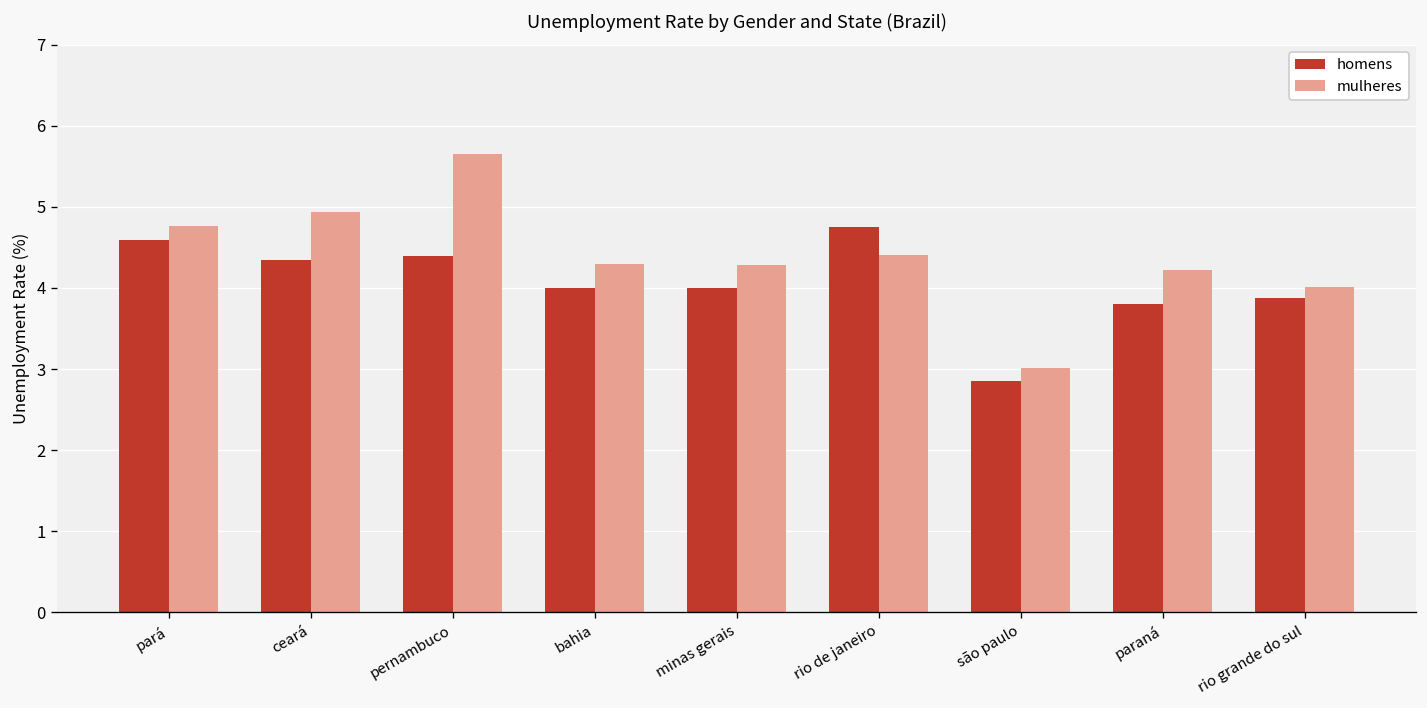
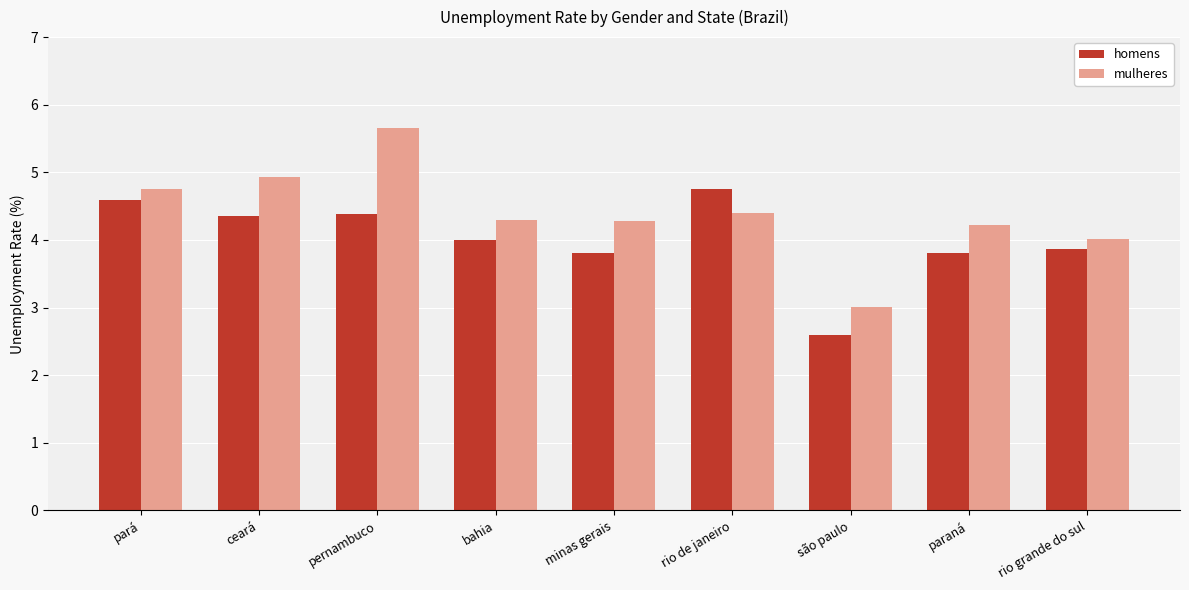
  {
    "homens": {
      "pará": 4.6,
      "ceará": 4.4,
      "pernambuco": 4.4,
      "bahia": 4.0,
-     "minas gerais": 4.0,
+     "minas gerais": 3.8,
      "rio de janeiro": 4.8,
-     "são paulo": 2.9,
+     "são paulo": 2.6,
      "paraná": 3.8,
      "rio grande do sul": 3.9
    },
    "mulheres": {
      "pará": 4.8,
      "ceará": 4.9,
      "pernambuco": 5.7,
      "bahia": 4.3,
      "minas gerais": 4.3,
      "rio de janeiro": 4.4,
      "são paulo": 3.0,
      "paraná": 4.2,
      "rio grande do sul": 4.0
    }
  }
